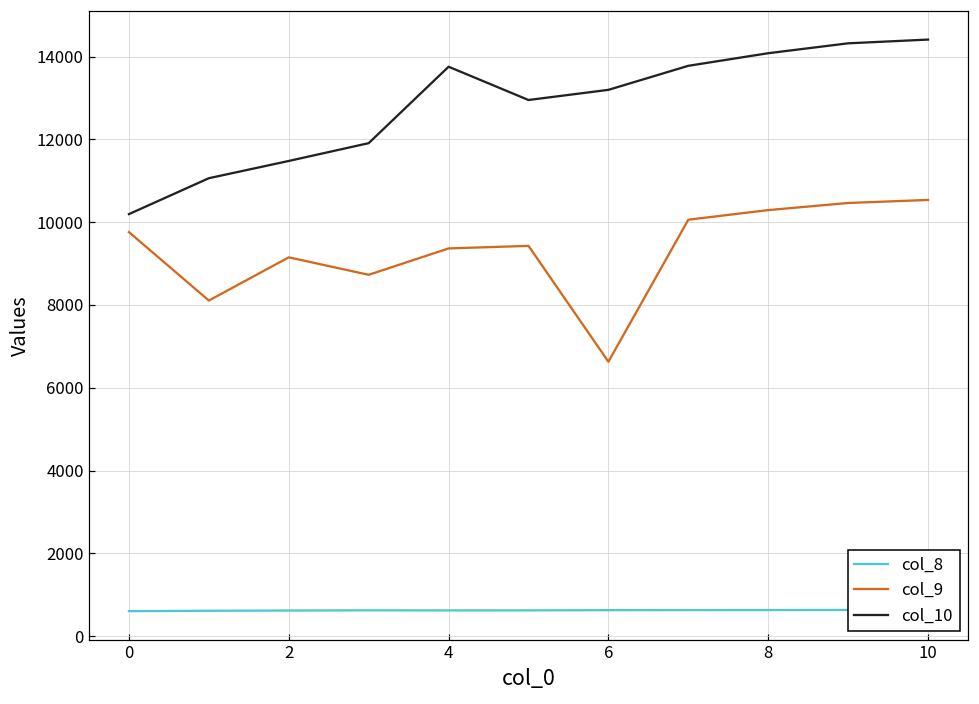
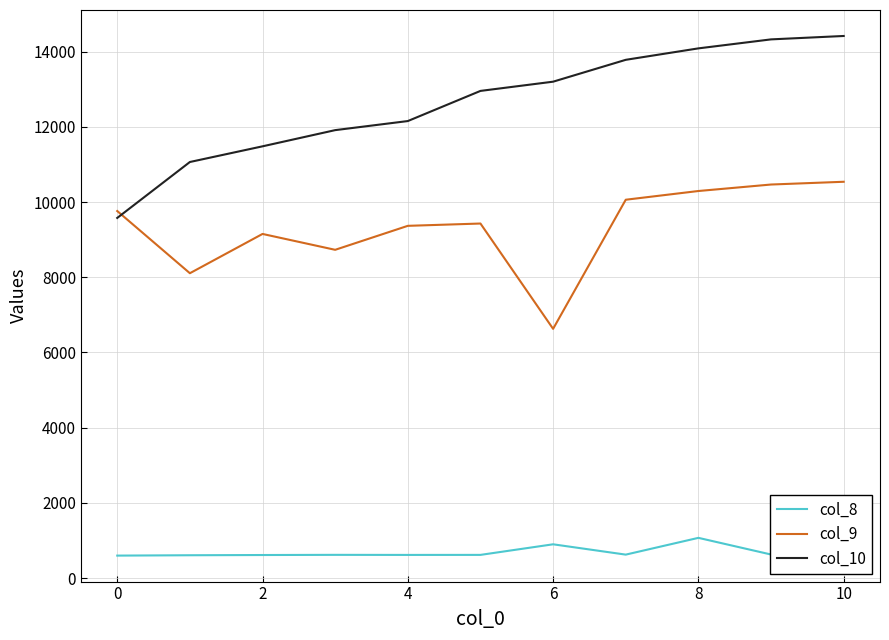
  {
    "col_8": {
      "0": 600,
      "2": 600,
      "4": 600,
-     "6": 600,
-     "8": 600
+     "6": 900,
+     "8": 1100
    },
    "col_9": {
      "0": 9800,
      "2": 9200,
      "4": 9400,
      "6": 6600,
      "8": 10300,
      "10": 10500
    },
    "col_10": {
-     "0": 10200,
+     "0": 9600,
      "2": 11500,
-     "4": 13800,
+     "4": 12200,
      "6": 13200,
      "8": 14100,
      "10": 14400
    }
  }
